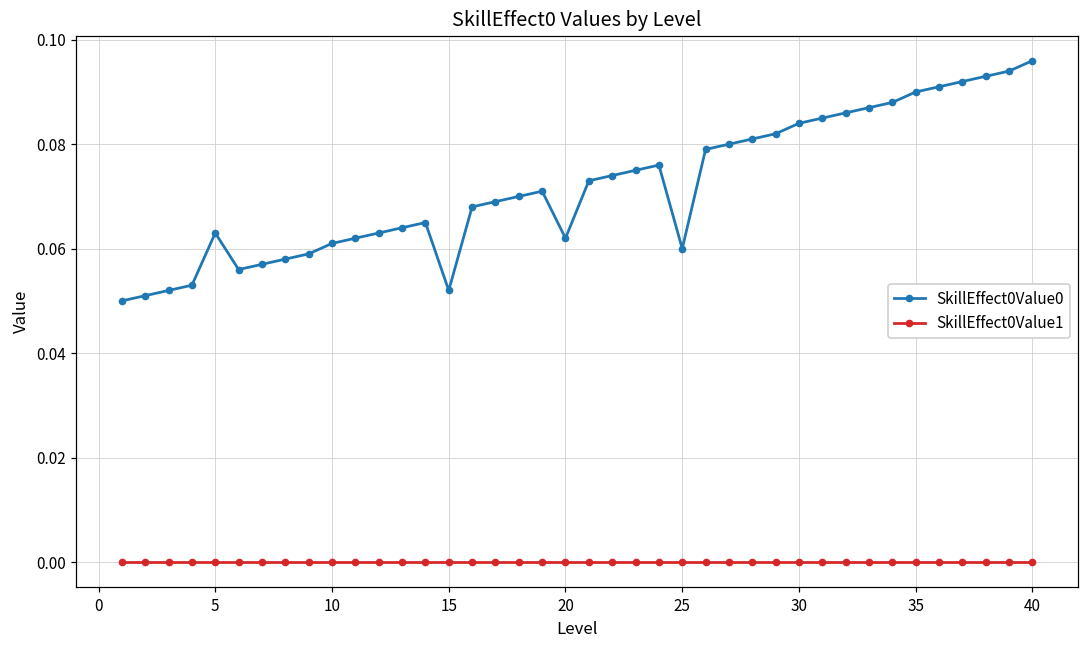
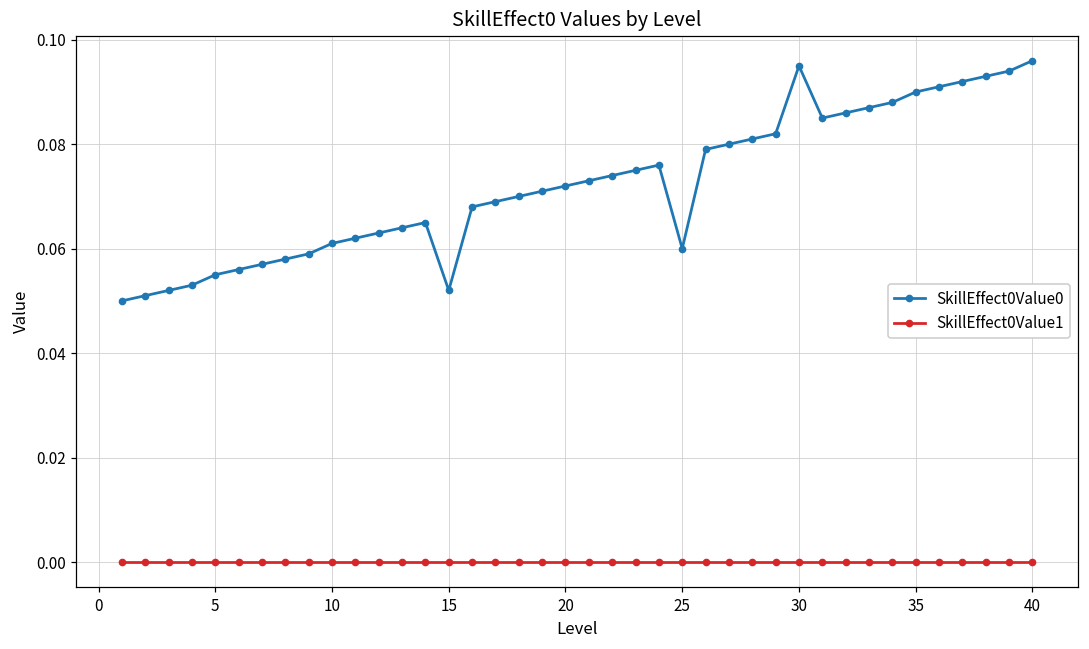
  {
    "SkillEffect0Value0": {
-     "5": 0.063,
+     "5": 0.055,
      "10": 0.061,
      "15": 0.052,
-     "20": 0.062,
+     "20": 0.072,
      "25": 0.060,
-     "30": 0.084,
+     "30": 0.095,
      "35": 0.090,
      "40": 0.096
    },
    "SkillEffect0Value1": {
      "5": 0.000,
      "10": 0.000,
      "15": 0.000,
      "20": 0.000,
      "25": 0.000,
      "30": 0.000,
      "35": 0.000,
      "40": 0.000
    }
  }
